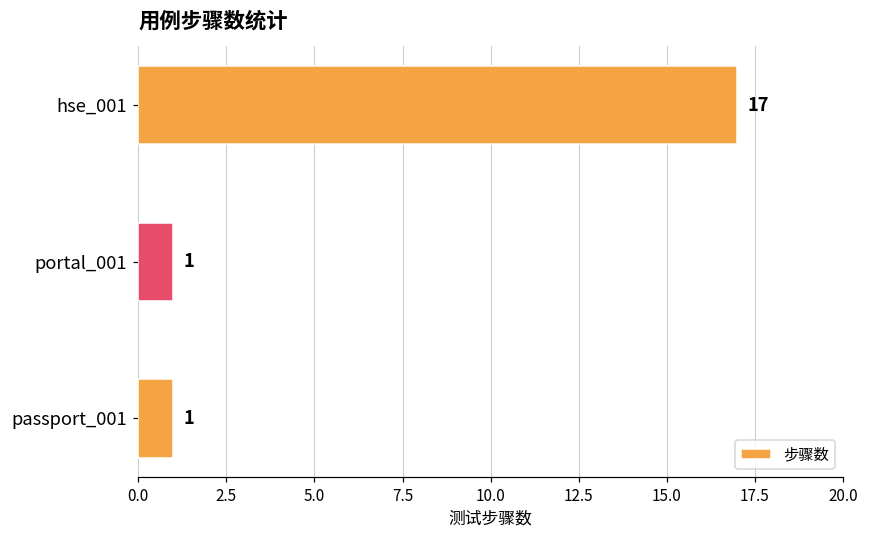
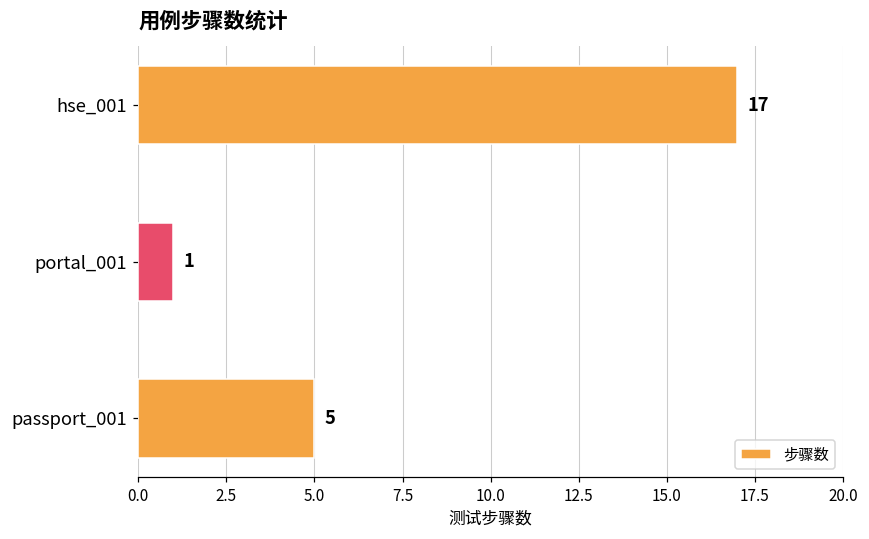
  {
    "hse_001": 17,
    "portal_001": 1,
-   "passport_001": 1
+   "passport_001": 5
  }
